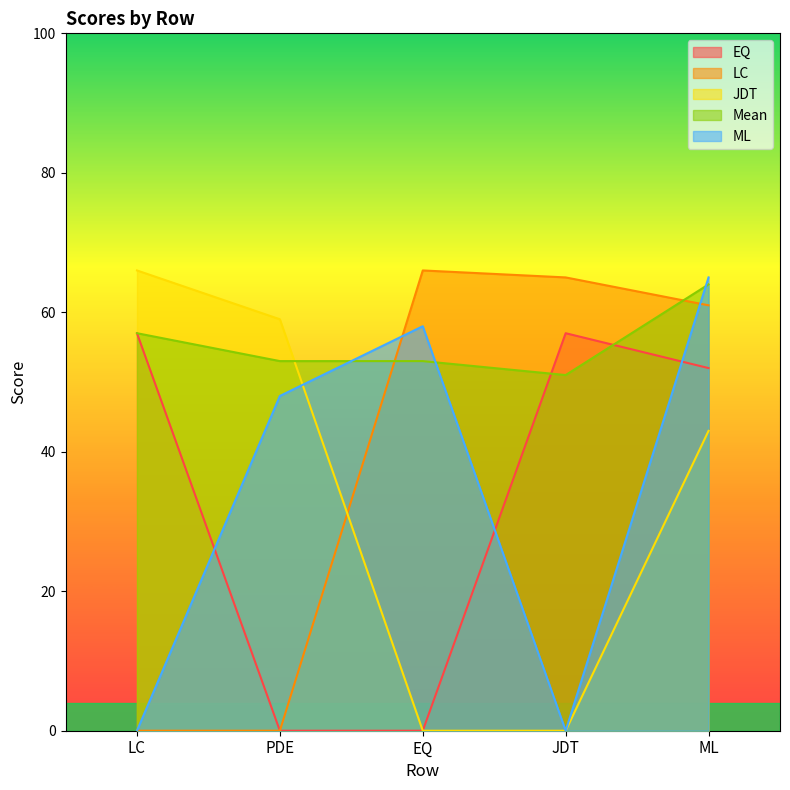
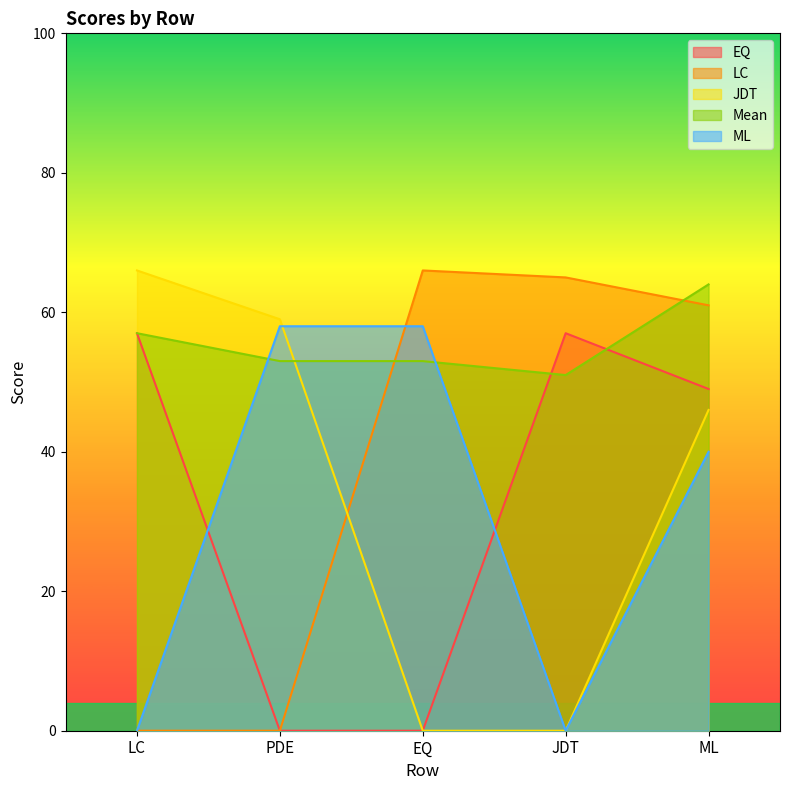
  {
    "EQ": {
      "JDT": 57,
-     "ML": 52
+     "ML": 49
    },
    "LC": {
      "EQ": 66,
      "JDT": 65,
      "ML": 61
    },
    "JDT": {
      "LC": 66,
      "PDE": 59,
-     "ML": 43
+     "ML": 46
    },
    "Mean": {
      "PDE": 53,
      "EQ": 53,
      "JDT": 51,
      "ML": 64
    },
    "ML": {
-     "PDE": 48,
+     "PDE": 58,
      "EQ": 58,
-     "ML": 65
+     "ML": 40
    }
  }
